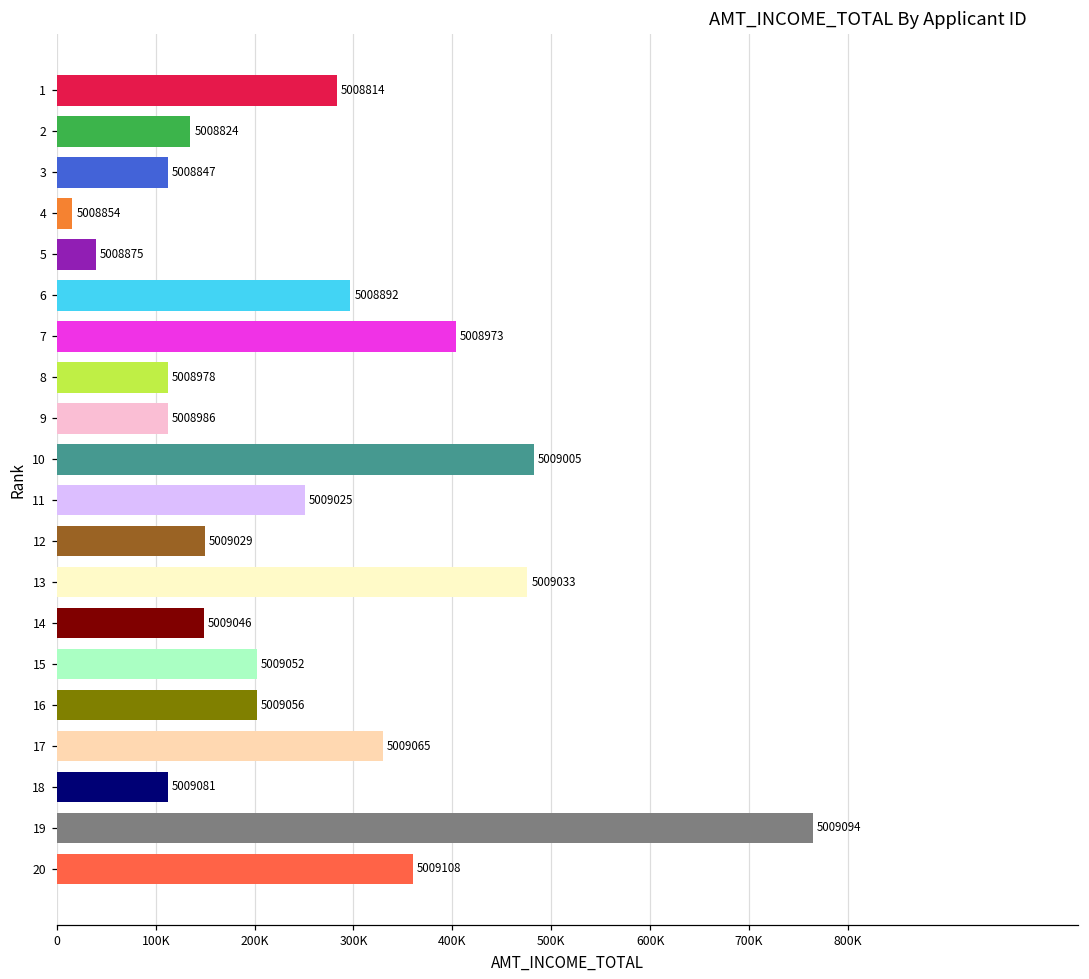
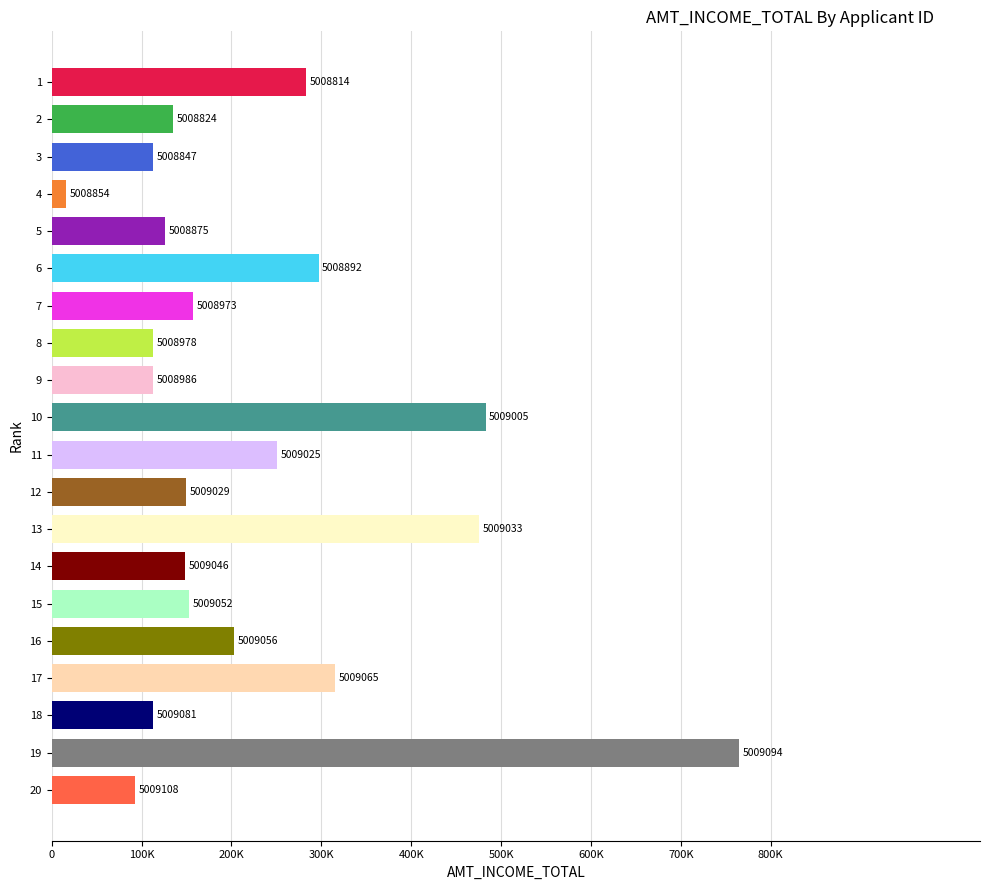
  {
-   "5": 40000,
-   "7": 400000,
-   "15": 200000,
-   "17": 330000,
-   "20": 360000
+   "5": 130000,
+   "7": 160000,
+   "15": 150000,
+   "17": 320000,
+   "20": 90000
  }
